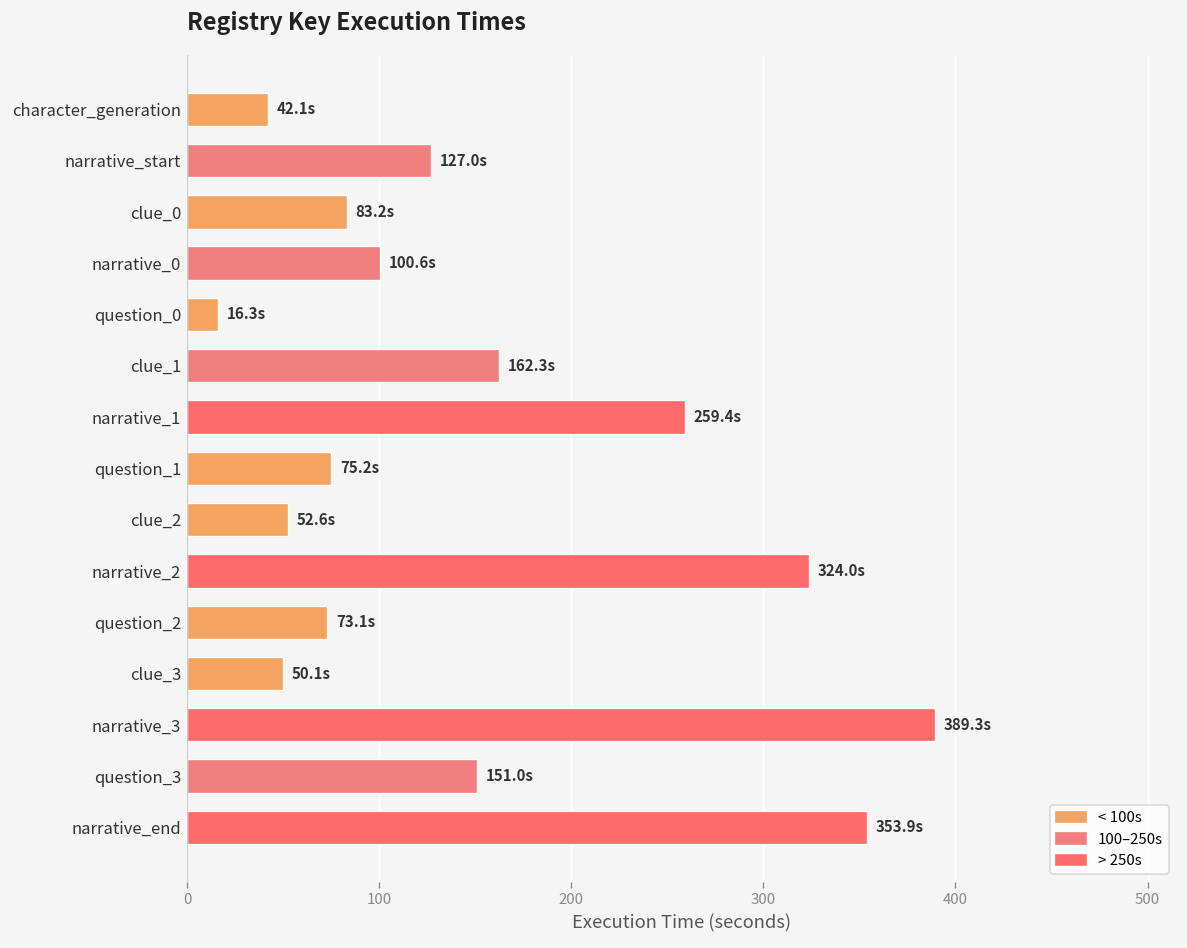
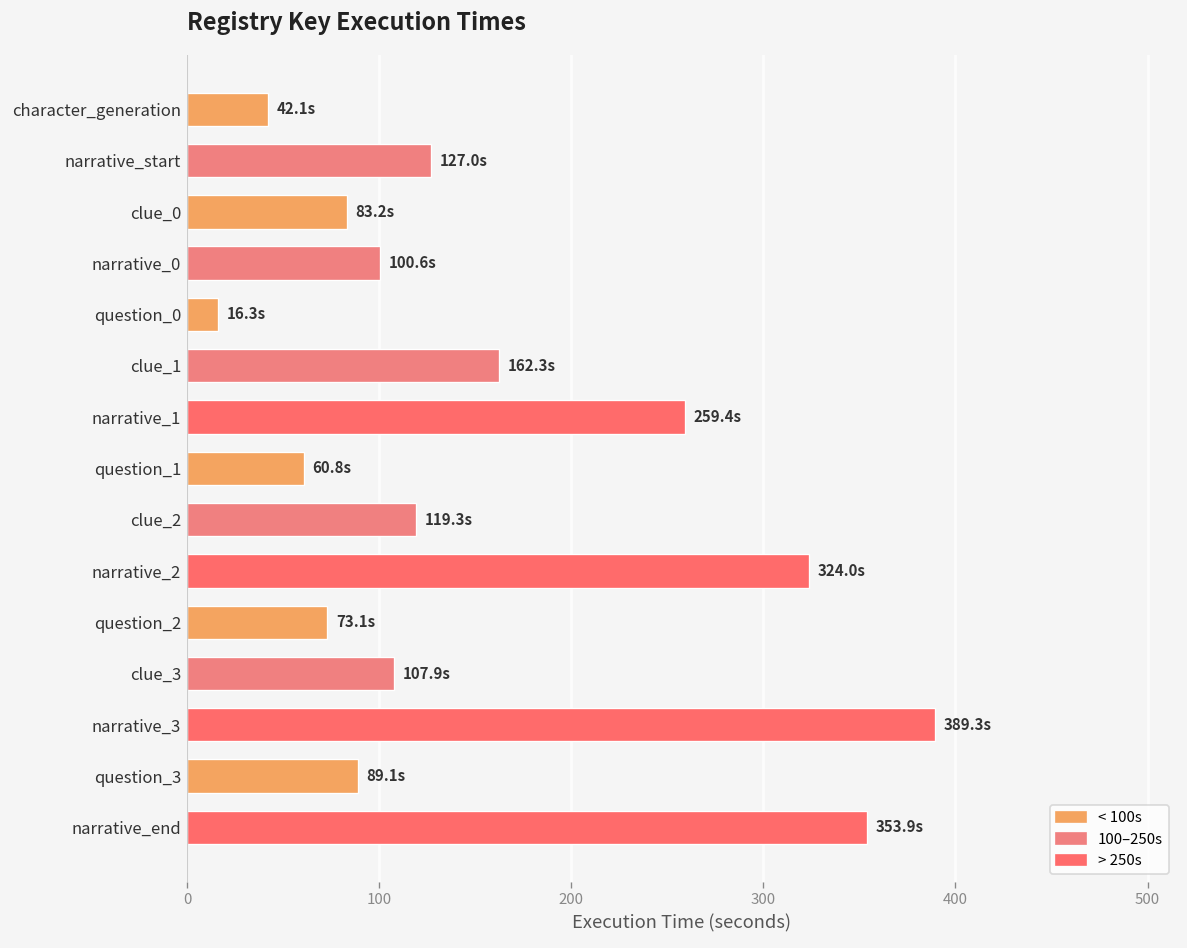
  {
    "character_generation": "42.1s",
    "narrative_start": "127.0s",
    "clue_0": "83.2s",
    "narrative_0": "100.6s",
    "question_0": "16.3s",
    "clue_1": "162.3s",
    "narrative_1": "259.4s",
-   "question_1": "75.2s",
-   "clue_2": "52.6s",
+   "question_1": "60.8s",
+   "clue_2": "119.3s",
    "narrative_2": "324.0s",
    "question_2": "73.1s",
-   "clue_3": "50.1s",
+   "clue_3": "107.9s",
    "narrative_3": "389.3s",
-   "question_3": "151.0s",
+   "question_3": "89.1s",
    "narrative_end": "353.9s"
  }
